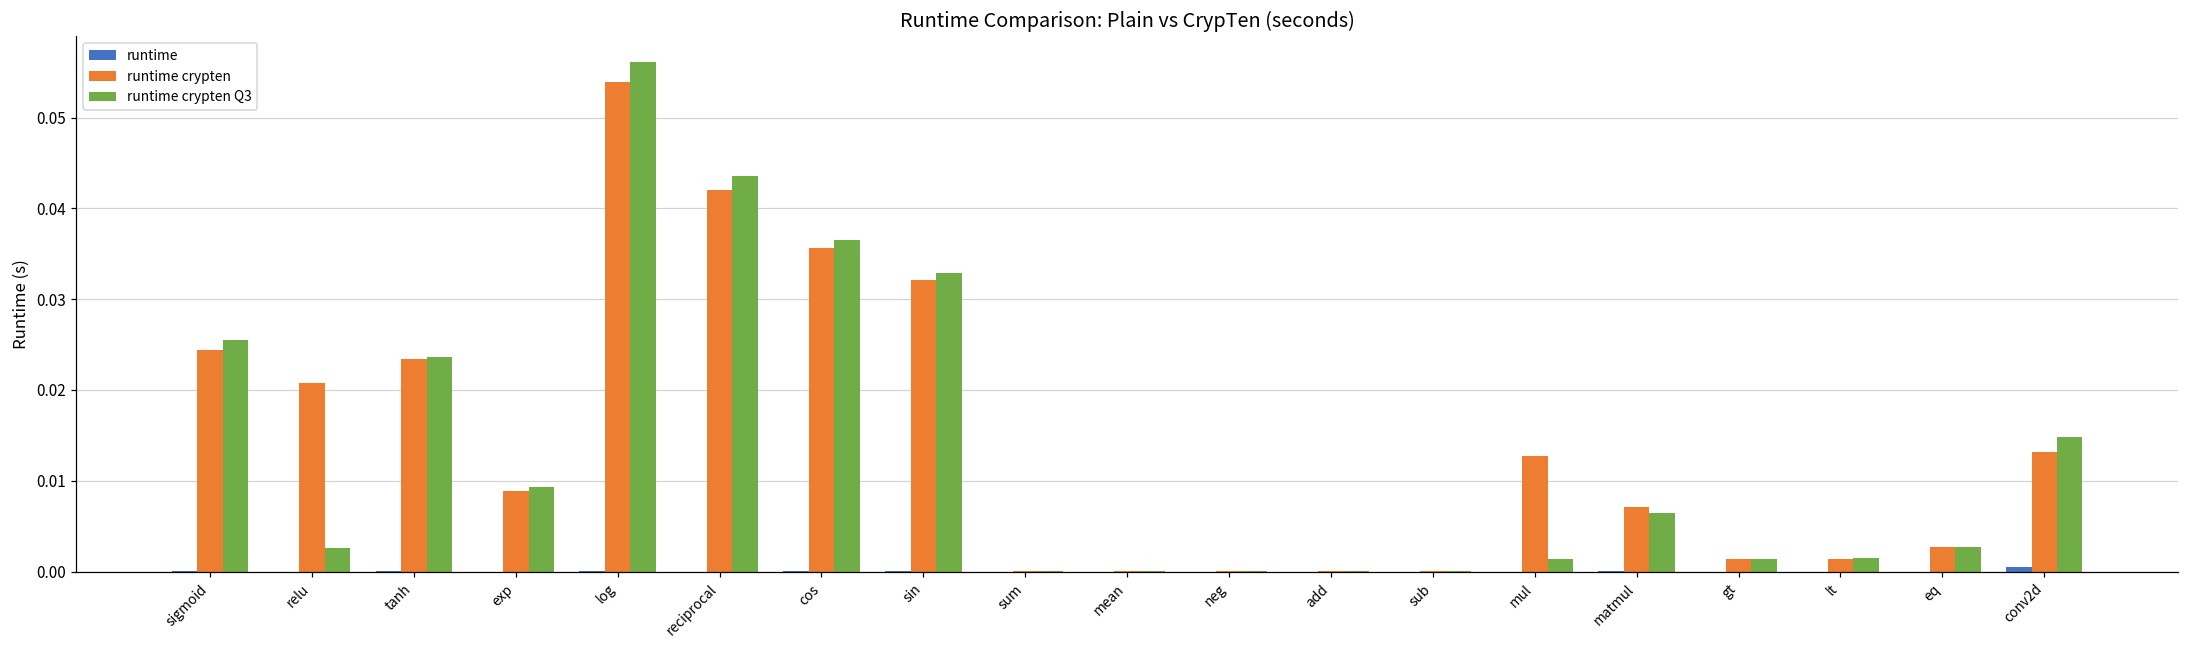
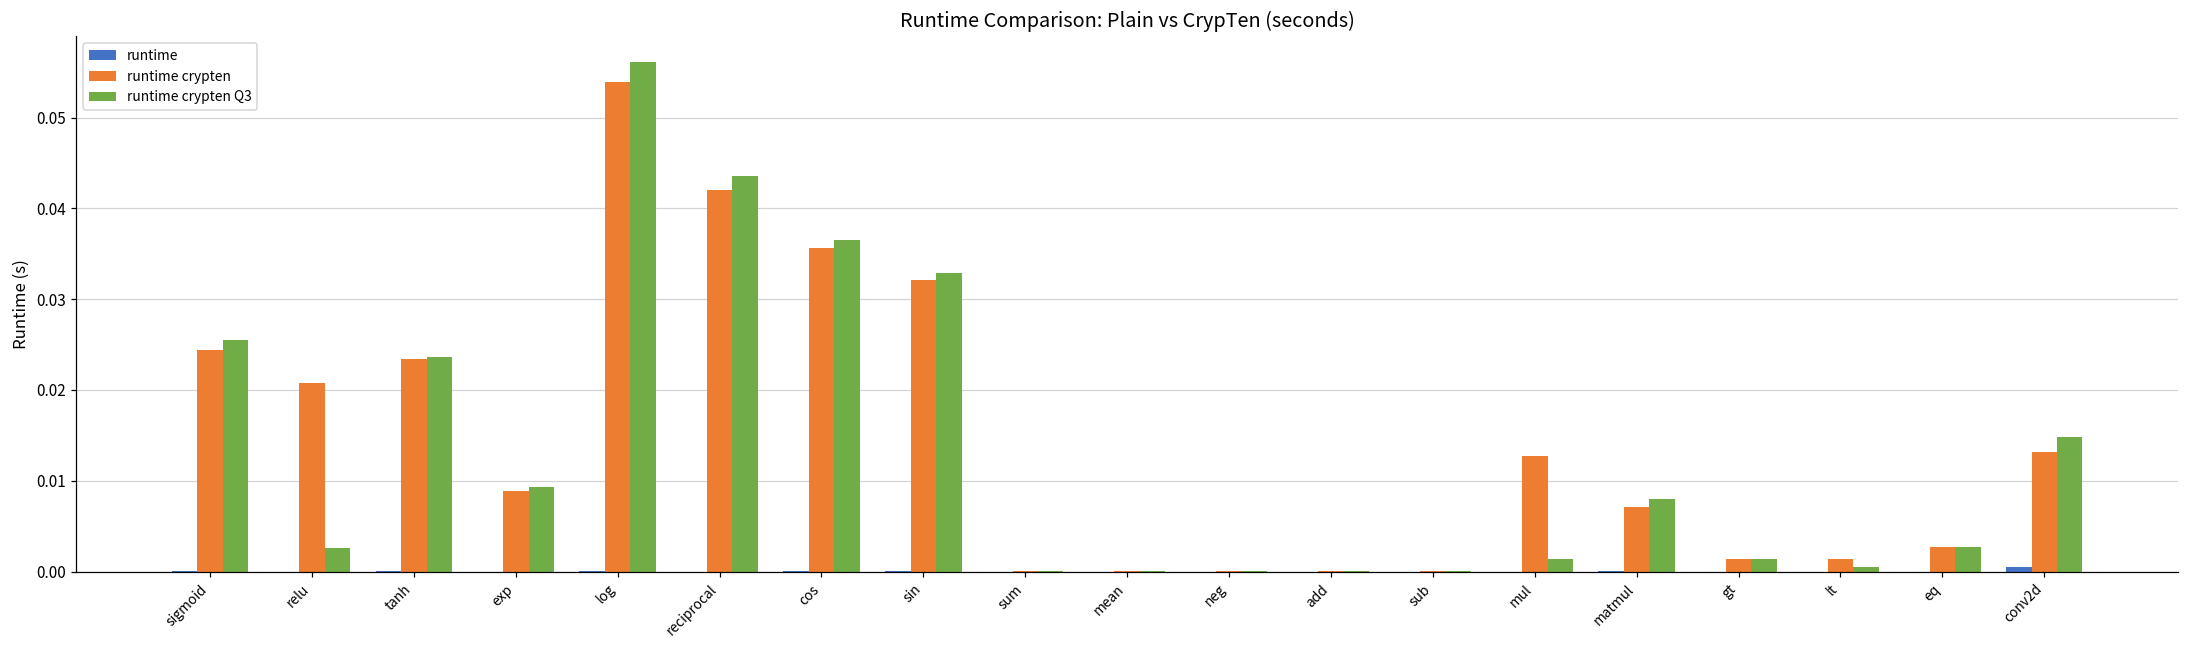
  {
    "runtime": {
      "conv2d": 0.000
    },
    "runtime crypten": {
      "sigmoid": 0.024,
      "relu": 0.021,
      "tanh": 0.023,
      "exp": 0.009,
      "log": 0.054,
      "reciprocal": 0.042,
      "cos": 0.036,
      "sin": 0.032,
      "mul": 0.013,
      "matmul": 0.007,
      "gt": 0.001,
      "lt": 0.001,
      "eq": 0.003,
      "conv2d": 0.013
    },
    "runtime crypten Q3": {
      "sigmoid": 0.025,
      "relu": 0.003,
      "tanh": 0.024,
      "exp": 0.009,
      "log": 0.056,
      "reciprocal": 0.044,
      "cos": 0.036,
      "sin": 0.033,
      "mul": 0.001,
-     "matmul": 0.006,
+     "matmul": 0.008,
      "gt": 0.001,
-     "lt": 0.002,
+     "lt": 0.000,
      "eq": 0.003,
      "conv2d": 0.015
    }
  }
